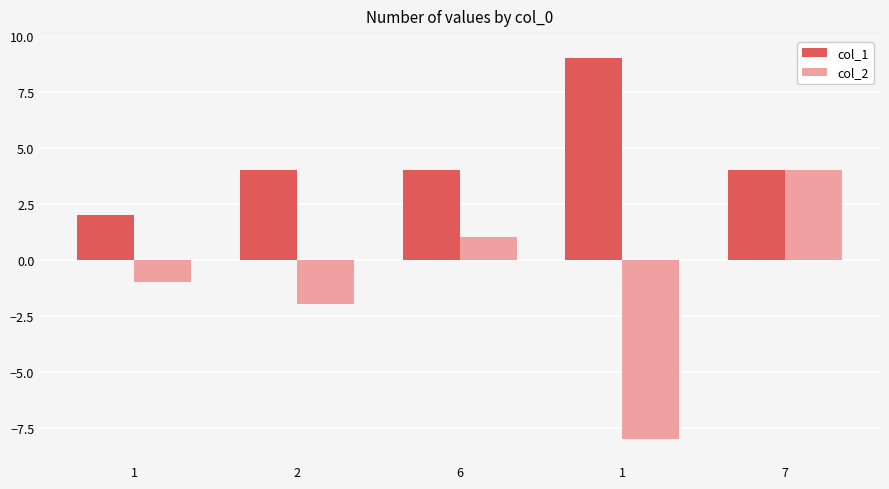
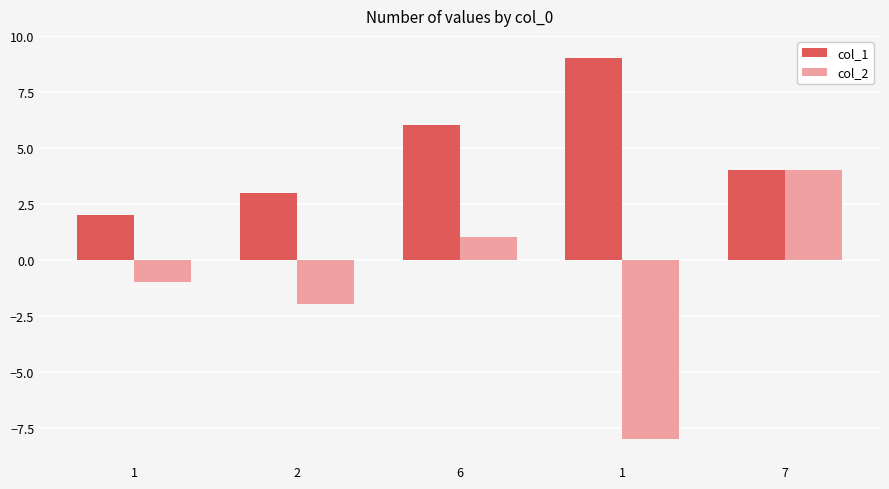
  {
    "col_1": {
-     "2": 4,
-     "6": 4,
+     "2": 3,
+     "6": 6,
      "7": 4
    },
    "col_2": {
      "2": -2,
      "6": 1,
      "7": 4
    }
  }
